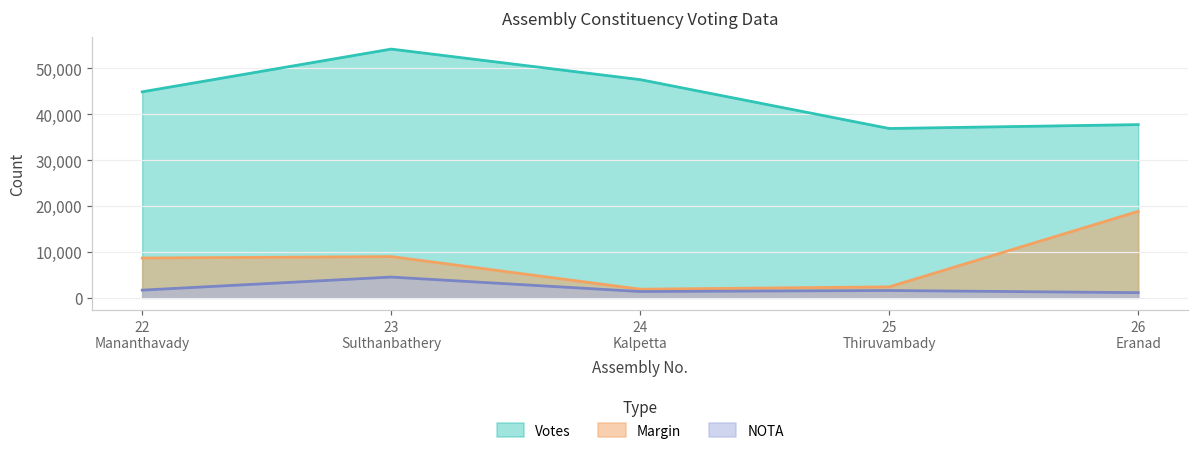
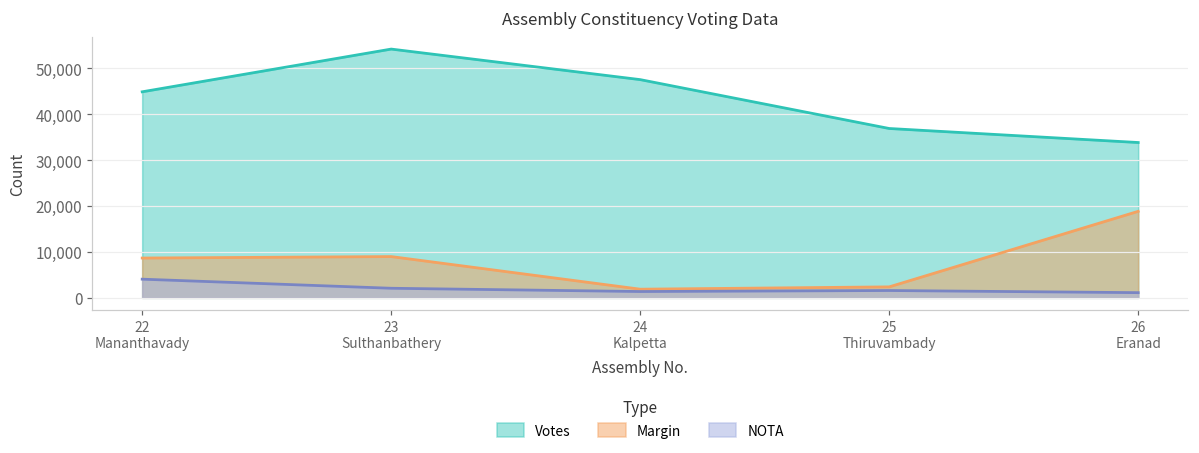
  {
    "Votes": {
      "22 Mananthavady": "45,000",
      "23 Sulthanbathery": "54,000",
      "24 Kalpetta": "48,000",
      "25 Thiruvambady": "37,000",
-     "26 Eranad": "38,000"
+     "26 Eranad": "34,000"
    },
    "Margin": {
      "22 Mananthavady": "9,000",
      "23 Sulthanbathery": "9,000",
      "25 Thiruvambady": "2,000",
      "26 Eranad": "19,000"
    },
    "NOTA": {
-     "22 Mananthavady": "2,000",
-     "23 Sulthanbathery": "5,000",
+     "22 Mananthavady": "4,000",
+     "23 Sulthanbathery": "2,000",
      "25 Thiruvambady": "2,000",
      "26 Eranad": "1,000"
    }
  }
